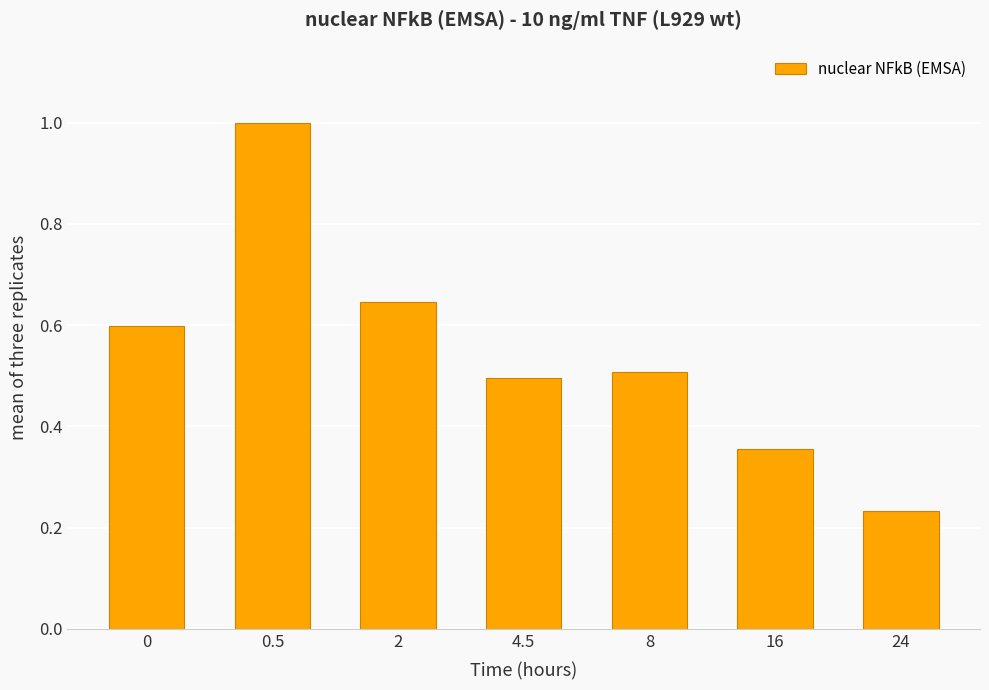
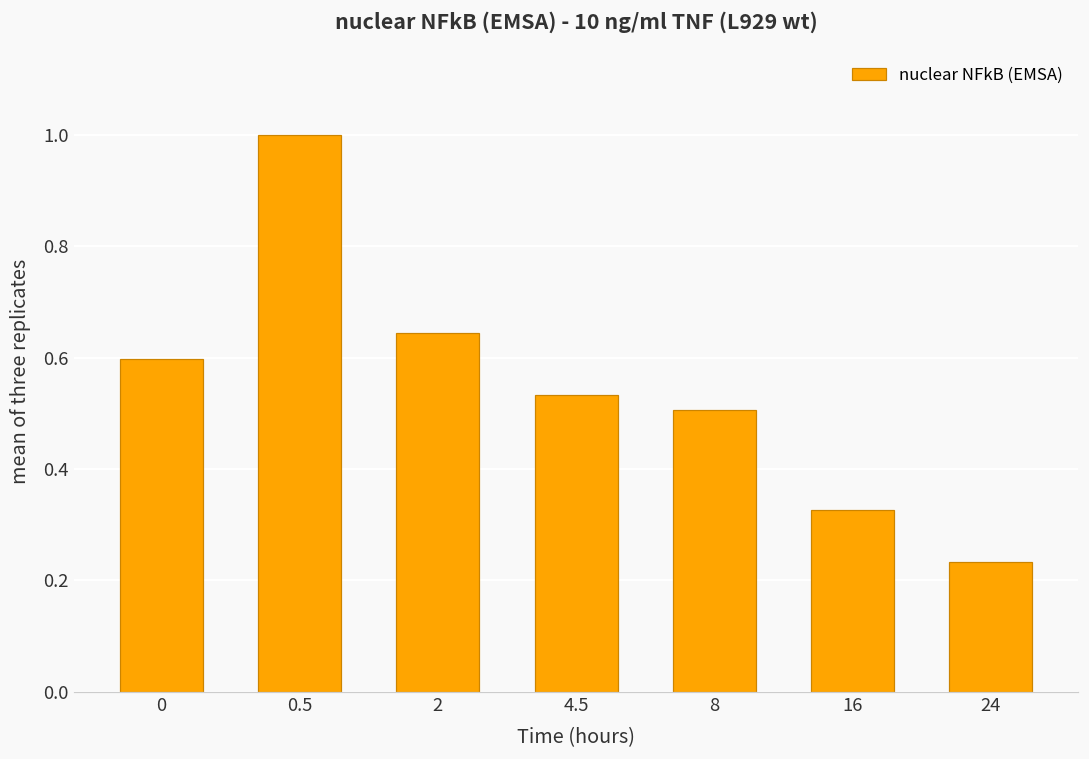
  {
    "0": 0.60,
    "0.5": 1.00,
    "2": 0.65,
-   "4.5": 0.50,
+   "4.5": 0.53,
    "8": 0.51,
-   "16": 0.36,
+   "16": 0.33,
    "24": 0.23
  }
